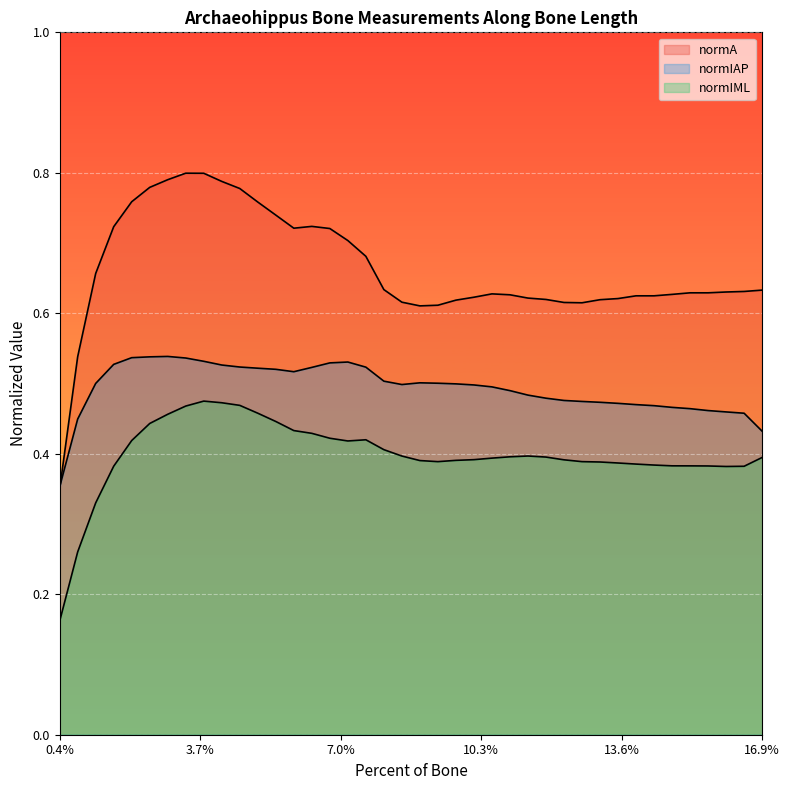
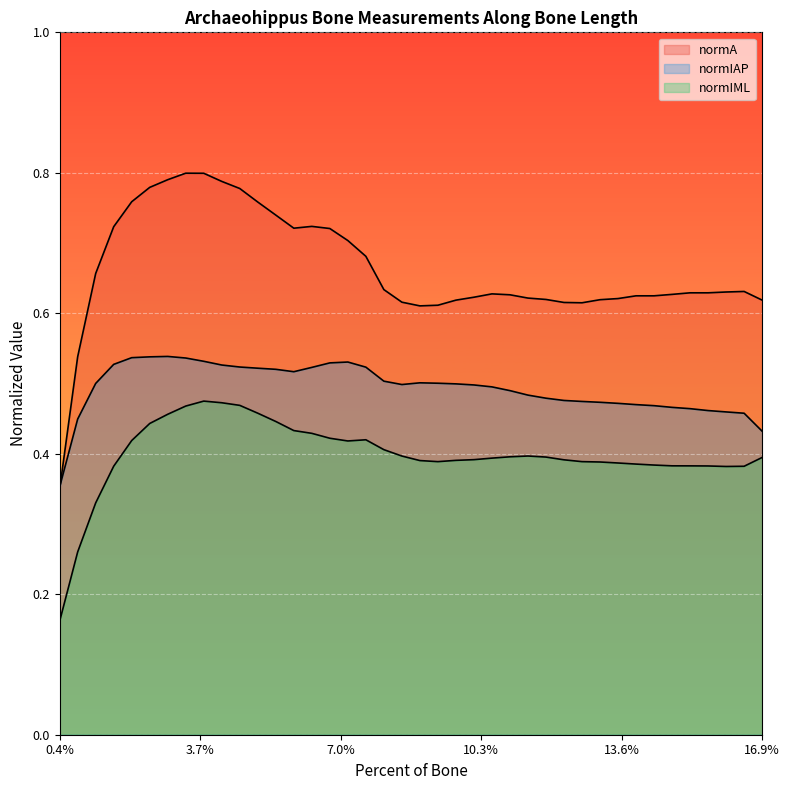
  {
    "normA": {
-     "16.9%": 0.63
+     "16.9%": 0.62
    },
    "normIAP": {
      "16.9%": 0.43
    },
    "normIML": {
      "0.4%": 0.16,
      "16.9%": 0.39
    }
  }
